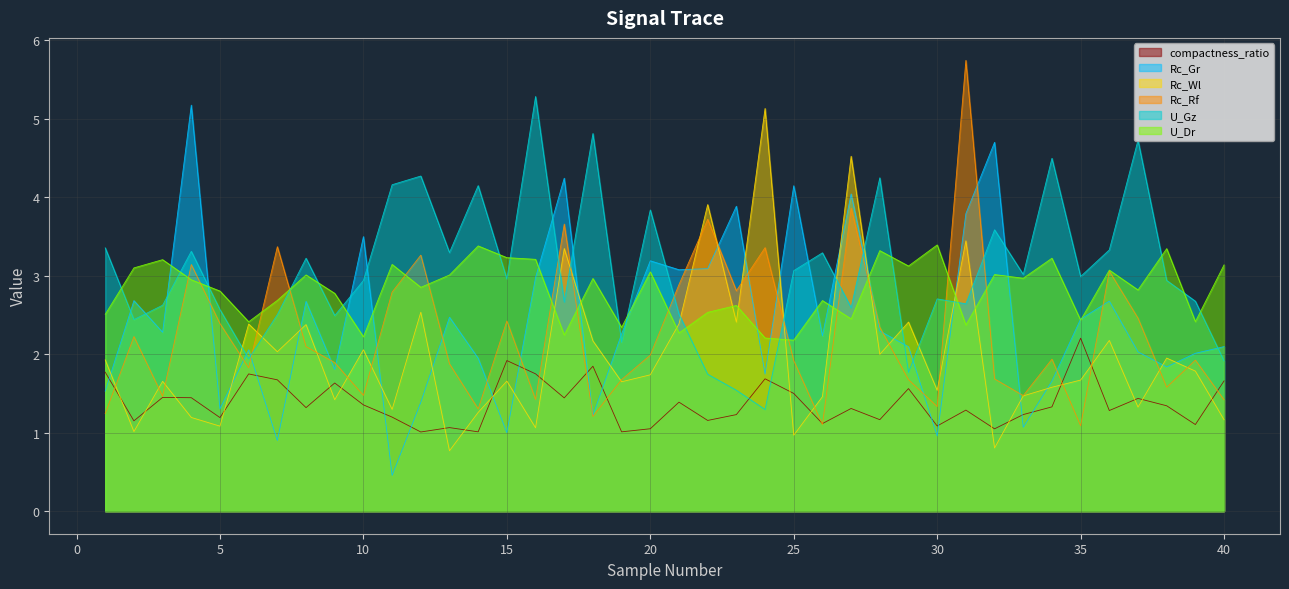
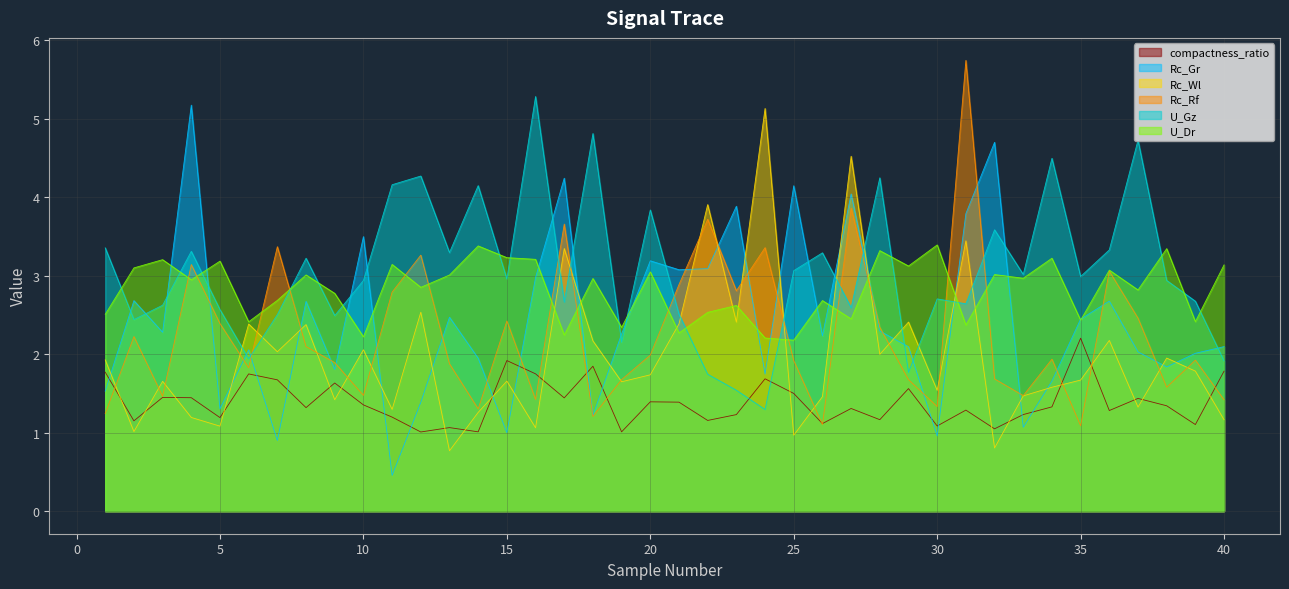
  {
    "compactness_ratio": {
      "5": 1.2,
      "10": 1.4,
      "15": 1.9,
-     "20": 1.0,
+     "20": 1.4,
      "25": 1.5,
      "30": 1.1,
      "35": 2.2,
-     "40": 1.7
+     "40": 1.8
    },
    "U_Dr": {
-     "5": 2.8,
+     "5": 3.2,
      "10": 2.2,
      "15": 3.2,
      "20": 3.0,
      "25": 2.2,
      "30": 3.4,
      "40": 3.1
    }
  }
